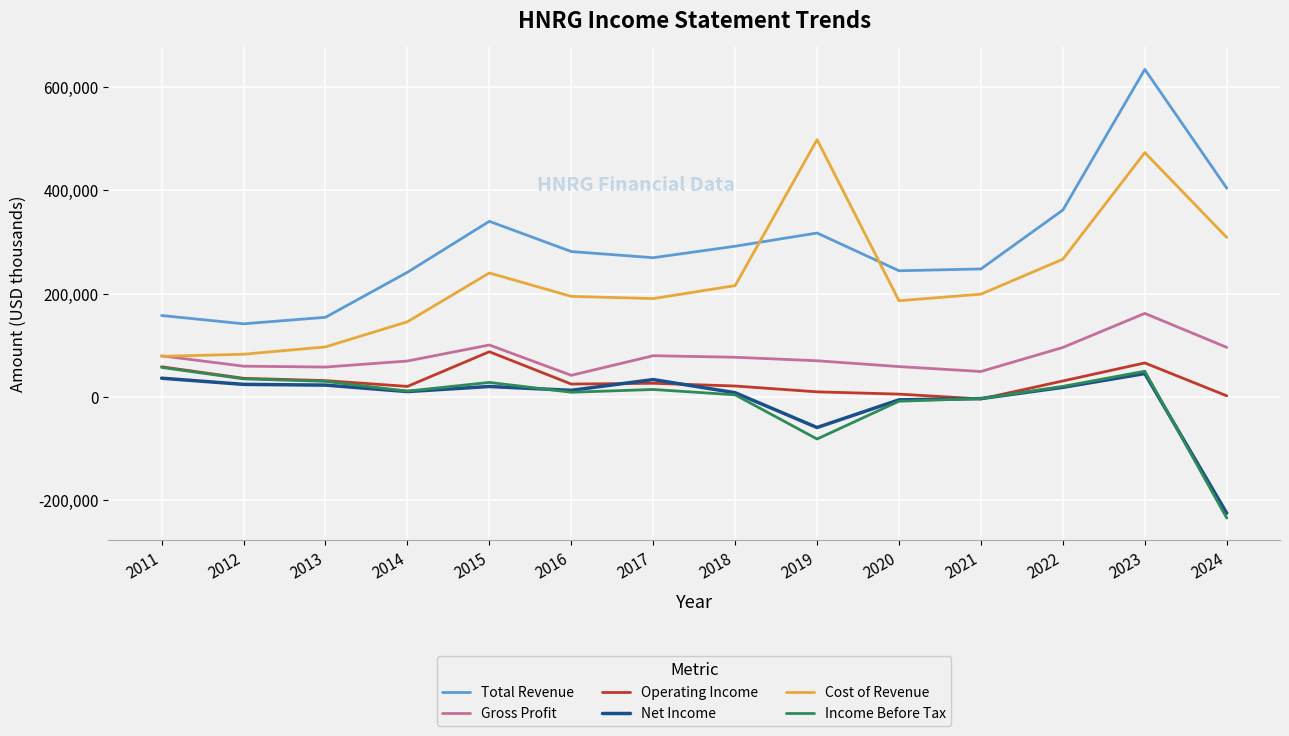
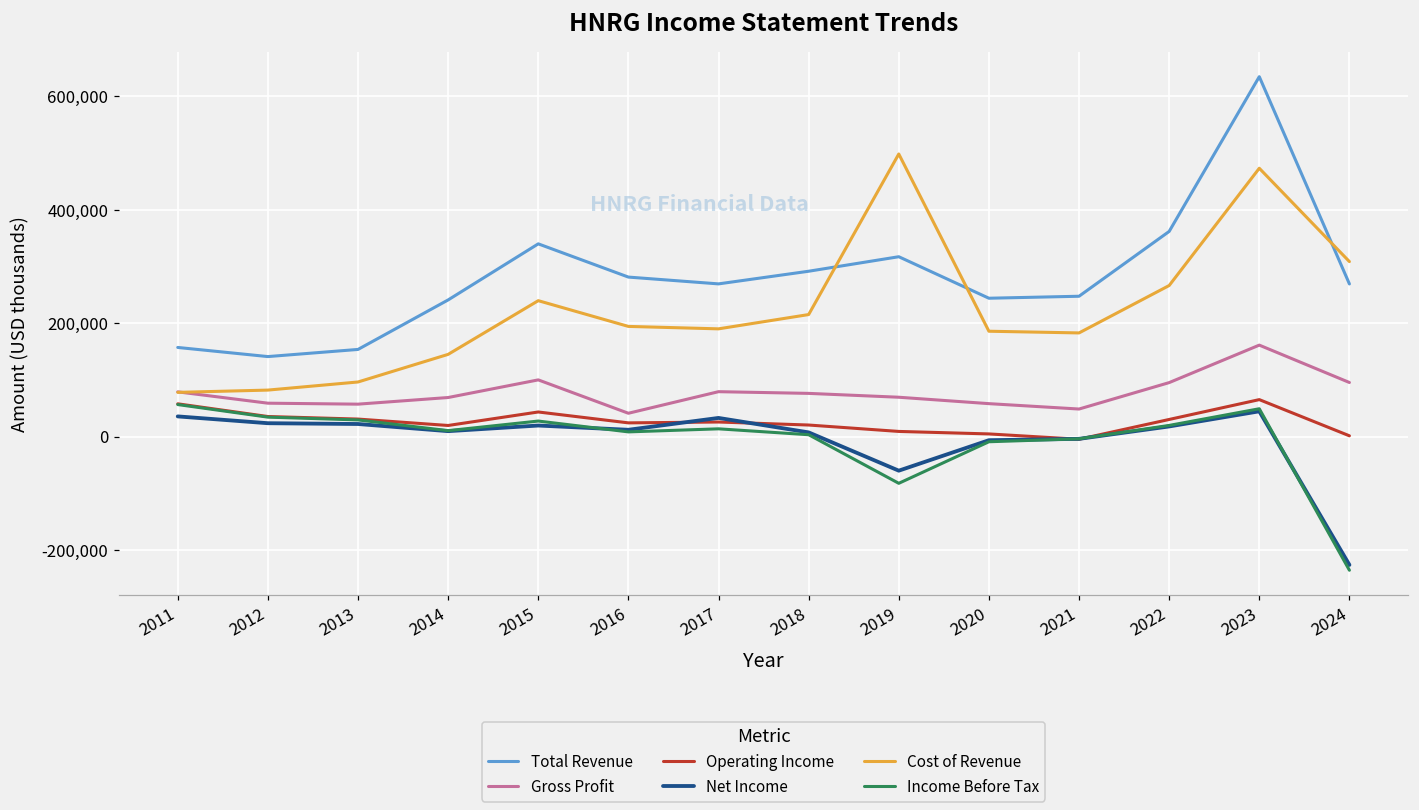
  {
    "Total Revenue": {
      "2011": "160,000",
      "2012": "140,000",
      "2013": "150,000",
      "2014": "240,000",
      "2015": "340,000",
      "2016": "280,000",
      "2017": "270,000",
      "2018": "290,000",
      "2019": "320,000",
      "2020": "240,000",
      "2021": "250,000",
      "2022": "360,000",
      "2023": "630,000",
-     "2024": "400,000"
+     "2024": "270,000"
    },
    "Gross Profit": {
      "2012": "60,000",
      "2013": "60,000",
      "2014": "70,000",
      "2015": "100,000",
      "2016": "40,000",
      "2017": "80,000",
      "2018": "80,000",
      "2019": "70,000",
      "2020": "60,000",
      "2021": "50,000",
      "2022": "100,000",
      "2023": "160,000",
      "2024": "100,000"
    },
    "Operating Income": {
      "2014": "20,000",
-     "2015": "90,000",
+     "2015": "40,000",
      "2016": "20,000",
      "2017": "30,000",
      "2018": "20,000",
      "2019": "10,000",
      "2020": "0",
      "2022": "30,000",
      "2023": "70,000",
      "2024": "0"
    },
    "Net Income": {
      "2011": "40,000",
      "2012": "20,000",
      "2013": "20,000",
      "2015": "20,000",
      "2017": "30,000",
      "2019": "-60,000",
      "2024": "-230,000"
    },
    "Cost of Revenue": {
      "2012": "80,000",
      "2013": "100,000",
      "2014": "150,000",
      "2015": "240,000",
      "2016": "190,000",
      "2017": "190,000",
      "2018": "220,000",
      "2019": "500,000",
      "2020": "190,000",
-     "2021": "200,000",
+     "2021": "180,000",
      "2022": "270,000",
      "2023": "470,000",
      "2024": "310,000"
    },
    "Income Before Tax": {
      "2015": "30,000",
      "2017": "10,000",
      "2019": "-80,000",
      "2024": "-240,000"
    }
  }
